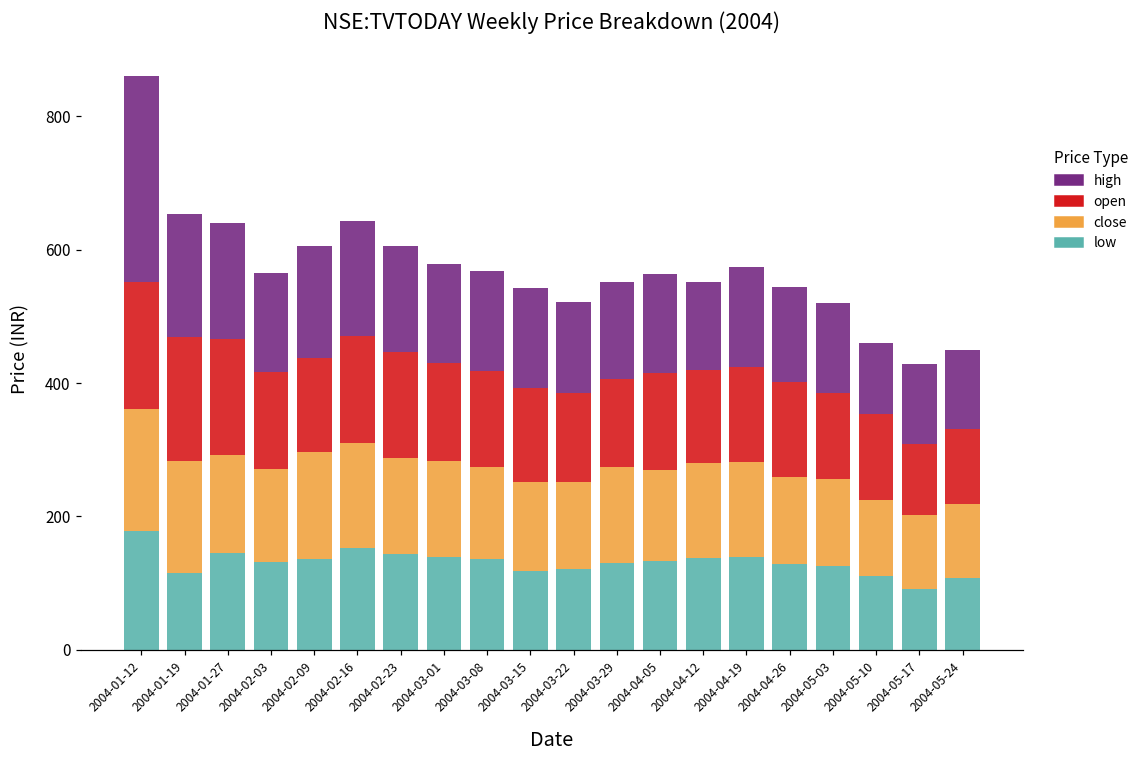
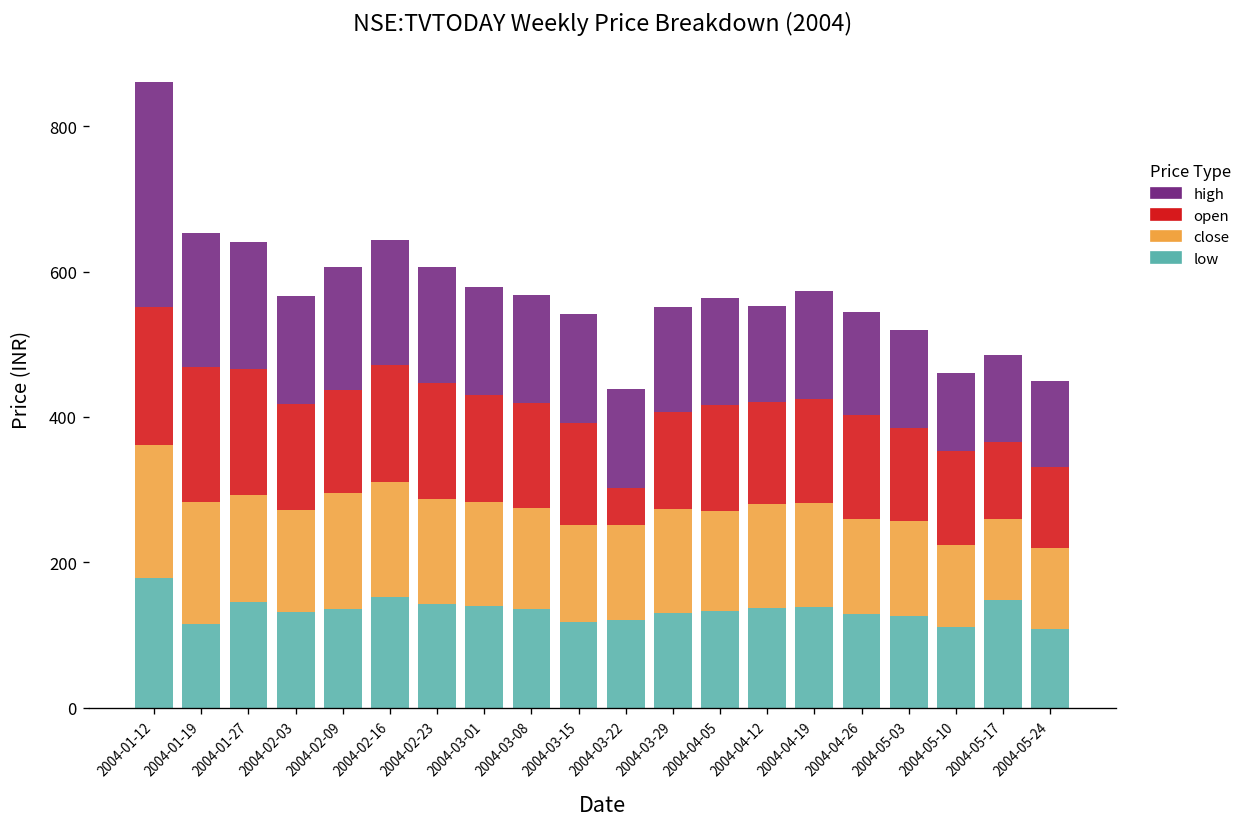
  {
    "low": {
      "2004-01-12": 180,
      "2004-01-19": 110,
      "2004-01-27": 150,
      "2004-02-03": 130,
      "2004-02-09": 140,
      "2004-02-16": 150,
      "2004-02-23": 140,
      "2004-03-01": 140,
      "2004-03-08": 140,
      "2004-03-15": 120,
      "2004-03-22": 120,
      "2004-03-29": 130,
      "2004-04-05": 130,
      "2004-04-12": 140,
      "2004-04-19": 140,
      "2004-04-26": 130,
      "2004-05-03": 130,
      "2004-05-10": 110,
-     "2004-05-17": 90,
+     "2004-05-17": 150,
      "2004-05-24": 110
    },
    "close": {
      "2004-01-12": 180,
      "2004-01-19": 170,
      "2004-01-27": 150,
      "2004-02-03": 140,
      "2004-02-09": 160,
      "2004-02-16": 160,
      "2004-02-23": 140,
      "2004-03-01": 140,
      "2004-03-08": 140,
      "2004-03-15": 130,
      "2004-03-22": 130,
      "2004-03-29": 140,
      "2004-04-05": 140,
      "2004-04-12": 140,
      "2004-04-19": 140,
      "2004-04-26": 130,
      "2004-05-03": 130,
      "2004-05-10": 110,
      "2004-05-17": 110,
      "2004-05-24": 110
    },
    "open": {
      "2004-01-12": 190,
      "2004-01-19": 180,
      "2004-01-27": 170,
      "2004-02-03": 150,
      "2004-02-09": 140,
      "2004-02-16": 160,
      "2004-02-23": 160,
      "2004-03-01": 150,
      "2004-03-08": 140,
      "2004-03-15": 140,
-     "2004-03-22": 130,
+     "2004-03-22": 50,
      "2004-03-29": 130,
      "2004-04-05": 150,
      "2004-04-12": 140,
      "2004-04-19": 140,
      "2004-04-26": 140,
      "2004-05-03": 130,
      "2004-05-10": 130,
      "2004-05-17": 110,
      "2004-05-24": 110
    },
    "high": {
      "2004-01-12": 310,
      "2004-01-19": 190,
      "2004-01-27": 170,
      "2004-02-03": 150,
      "2004-02-09": 170,
      "2004-02-16": 170,
      "2004-02-23": 160,
      "2004-03-01": 150,
      "2004-03-08": 150,
      "2004-03-15": 150,
      "2004-03-22": 140,
      "2004-03-29": 140,
      "2004-04-05": 150,
      "2004-04-12": 130,
      "2004-04-19": 150,
      "2004-04-26": 140,
      "2004-05-03": 140,
      "2004-05-10": 110,
      "2004-05-17": 120,
      "2004-05-24": 120
    }
  }
